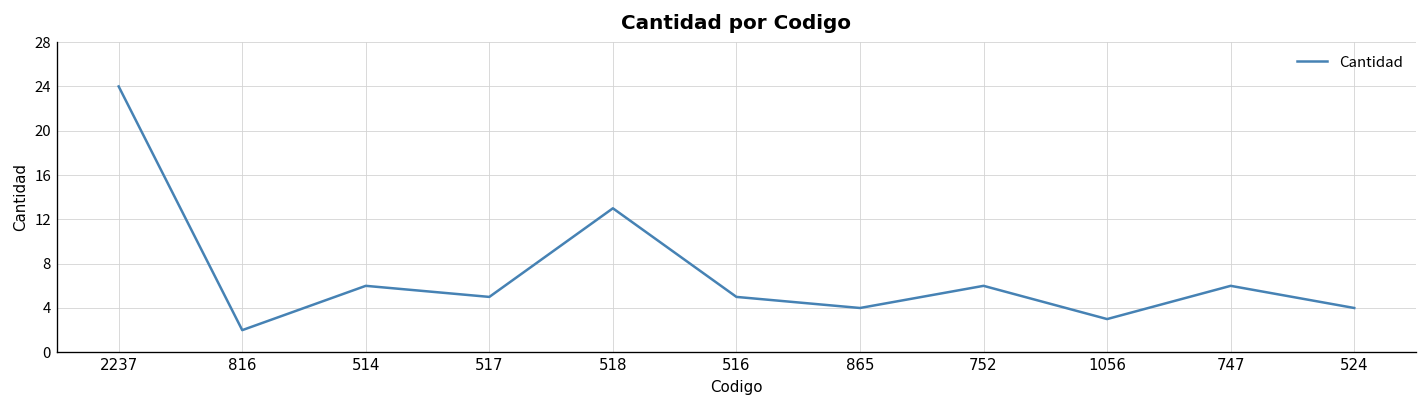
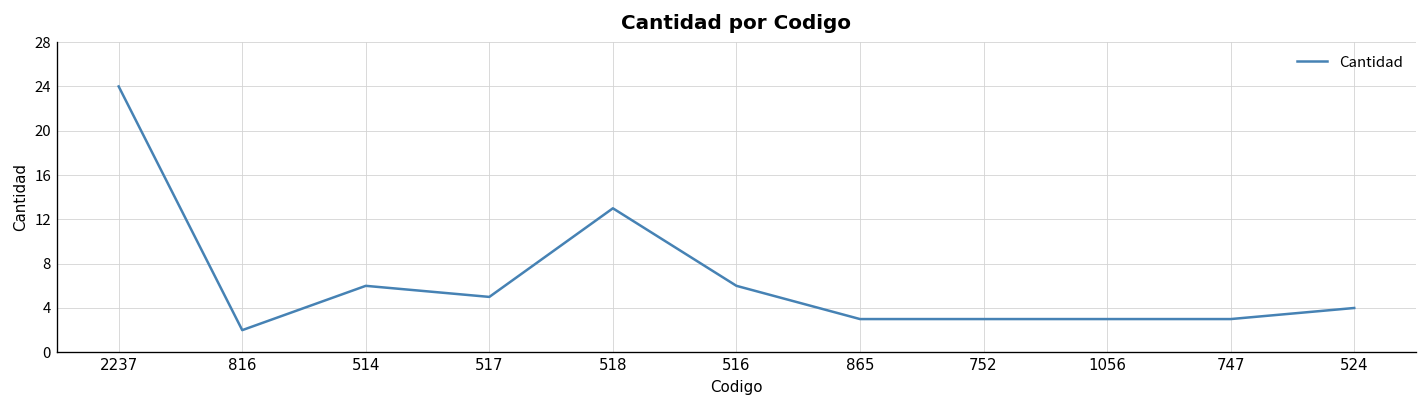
  {
    "2237": 24,
    "816": 2,
    "514": 6,
    "517": 5,
    "518": 13,
-   "516": 5,
-   "865": 4,
-   "752": 6,
+   "516": 6,
+   "865": 3,
+   "752": 3,
    "1056": 3,
-   "747": 6,
+   "747": 3,
    "524": 4
  }
